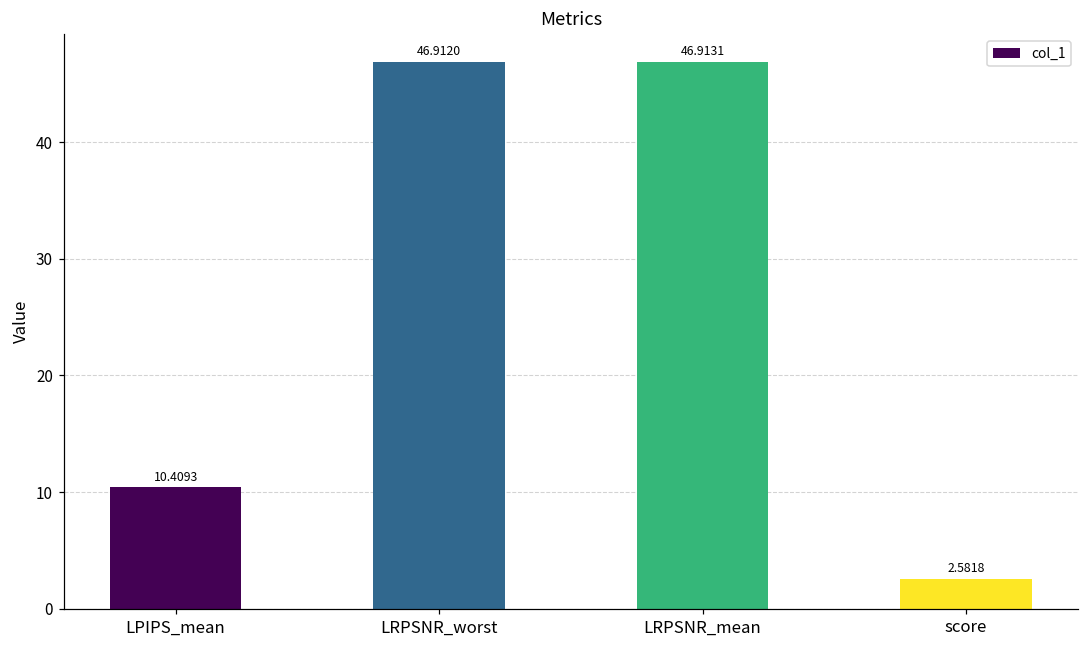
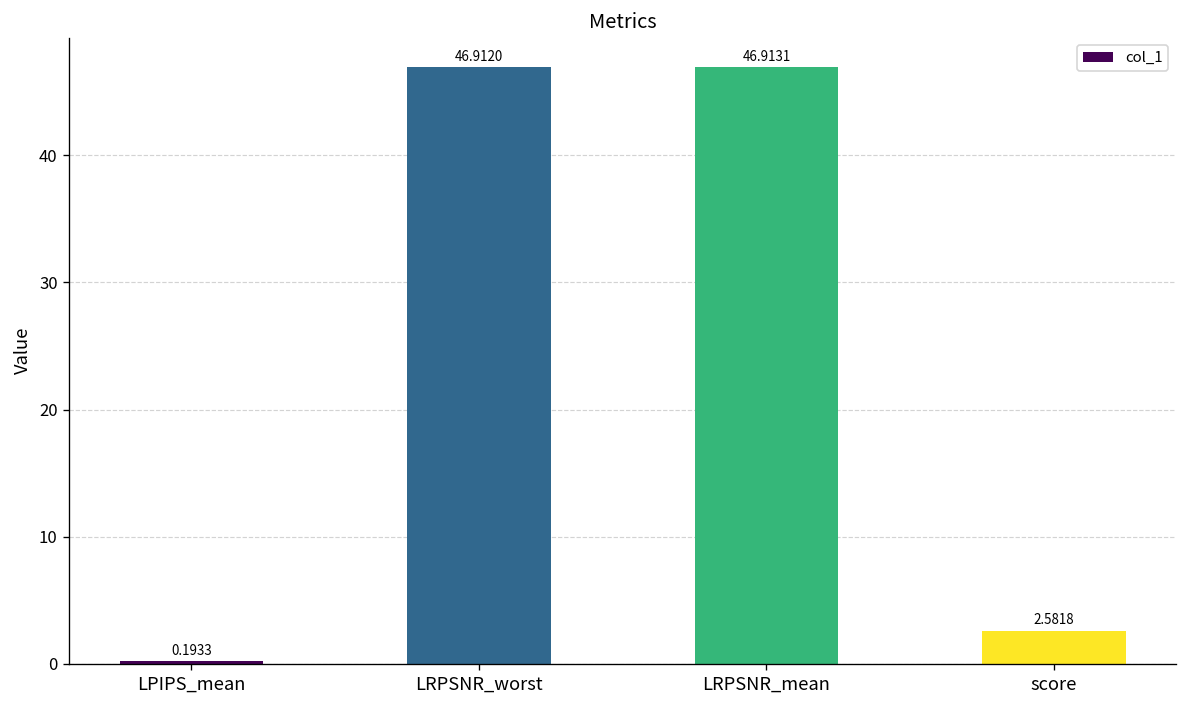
  {
-   "LPIPS_mean": 10.4093,
+   "LPIPS_mean": 0.1933,
    "LRPSNR_worst": 46.9120,
    "LRPSNR_mean": 46.9131,
    "score": 2.5818
  }
